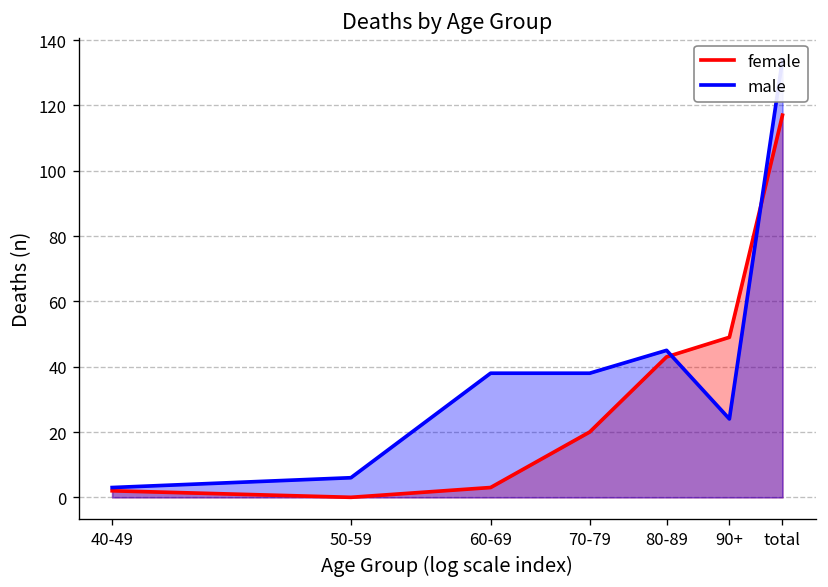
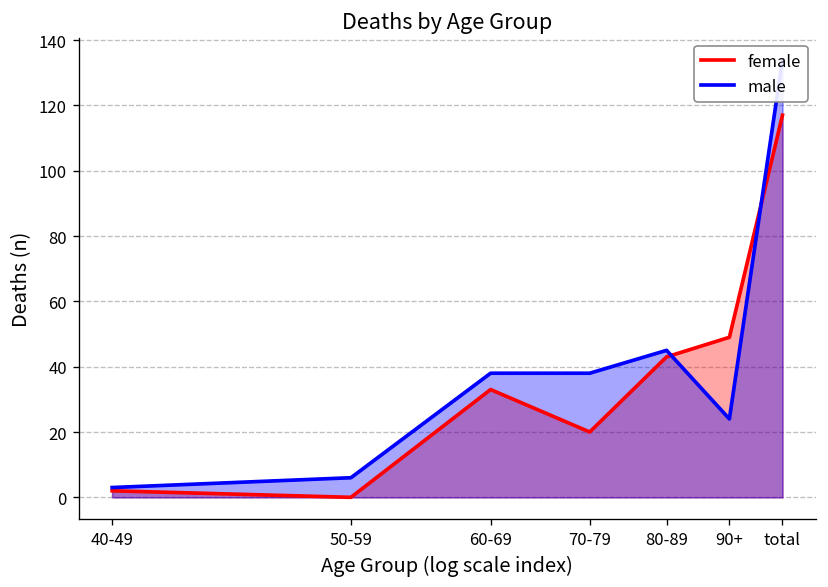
  {
    "female": {
      "40-49": 2,
      "50-59": 0,
-     "60-69": 3,
+     "60-69": 33,
      "70-79": 20,
      "80-89": 43,
      "90+": 49,
      "total": 117
    },
    "male": {
      "40-49": 3,
      "50-59": 6,
      "60-69": 38,
      "70-79": 38,
      "80-89": 45,
      "90+": 24
    }
  }
